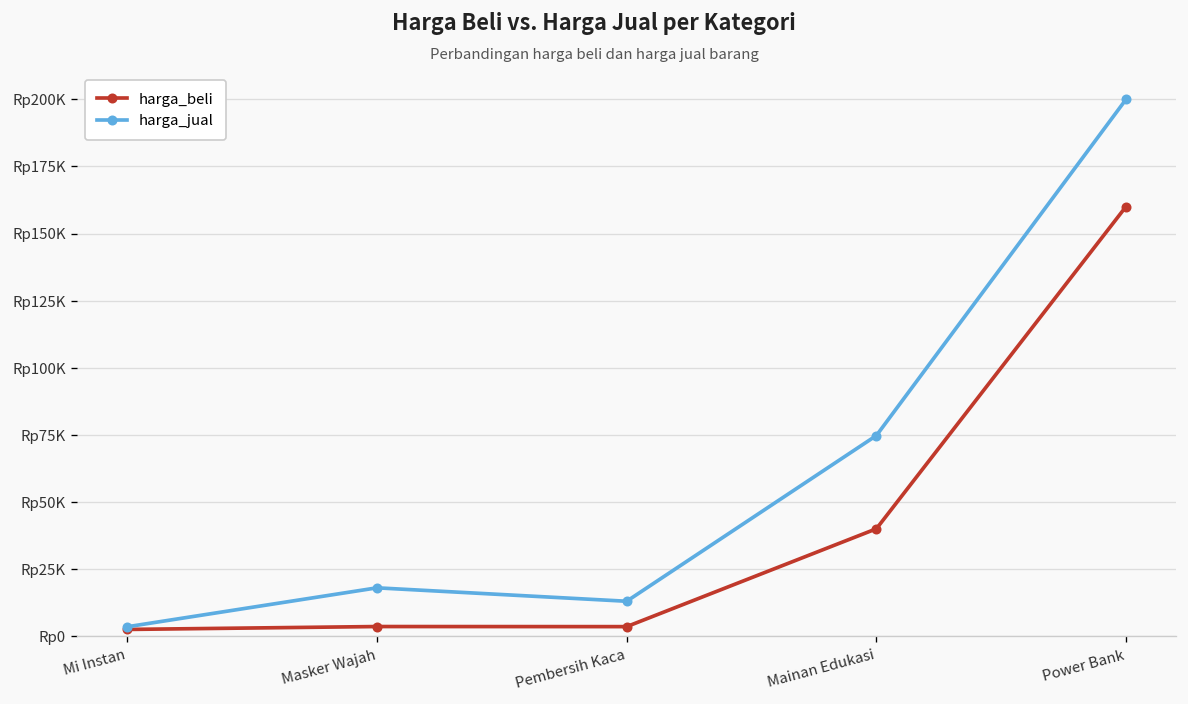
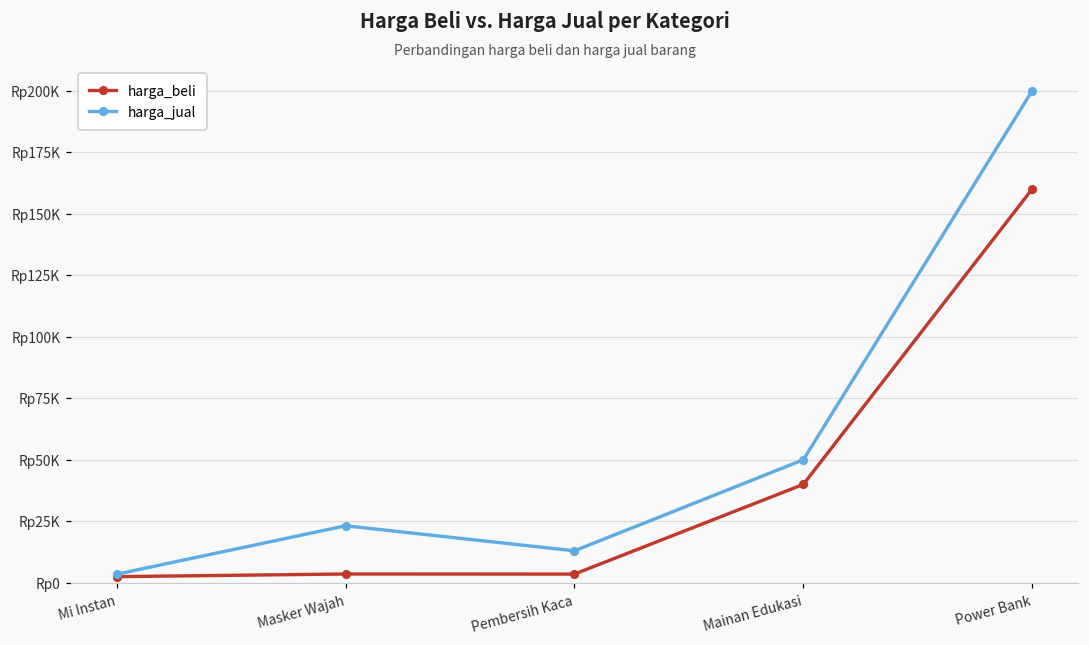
  {
    "harga_beli": {
      "Masker Wajah": "Rp4000",
      "Pembersih Kaca": "Rp4000",
      "Mainan Edukasi": "Rp40000",
      "Power Bank": "Rp160000"
    },
    "harga_jual": {
-     "Masker Wajah": "Rp18000",
+     "Masker Wajah": "Rp23000",
      "Pembersih Kaca": "Rp13000",
-     "Mainan Edukasi": "Rp75000",
+     "Mainan Edukasi": "Rp50000",
      "Power Bank": "Rp200000"
    }
  }
